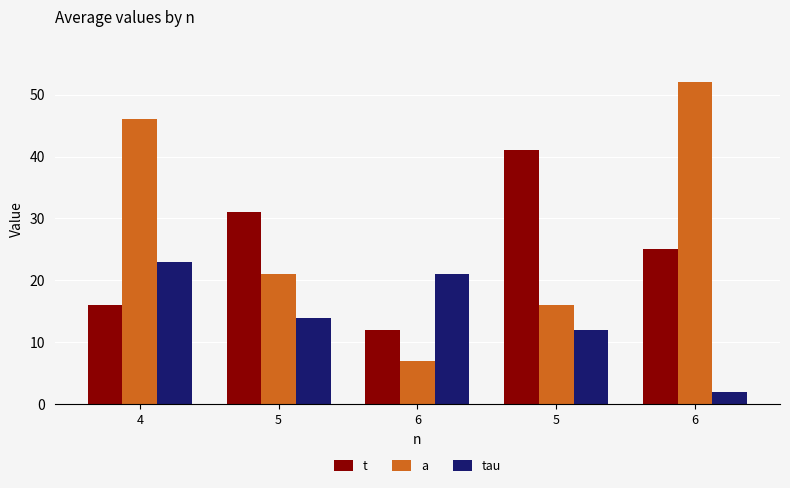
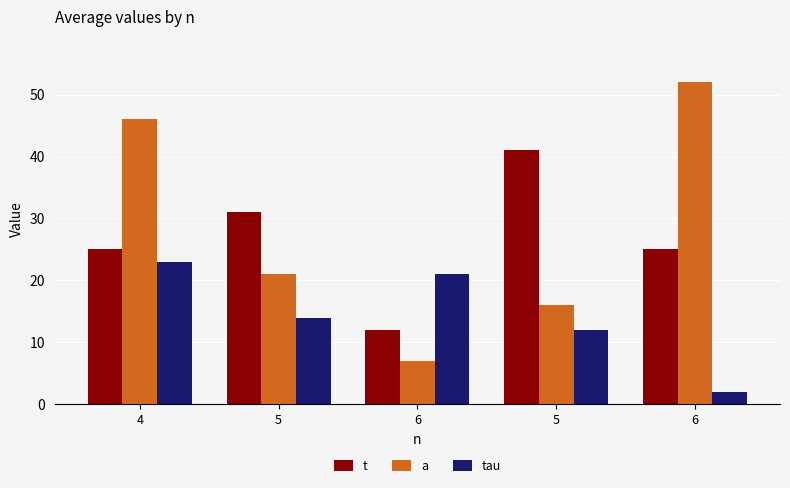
  {
    "t": {
-     "4": 16
+     "4": 25
    },
    "a": {
      "4": 46
    },
    "tau": {
      "4": 23
    }
  }
